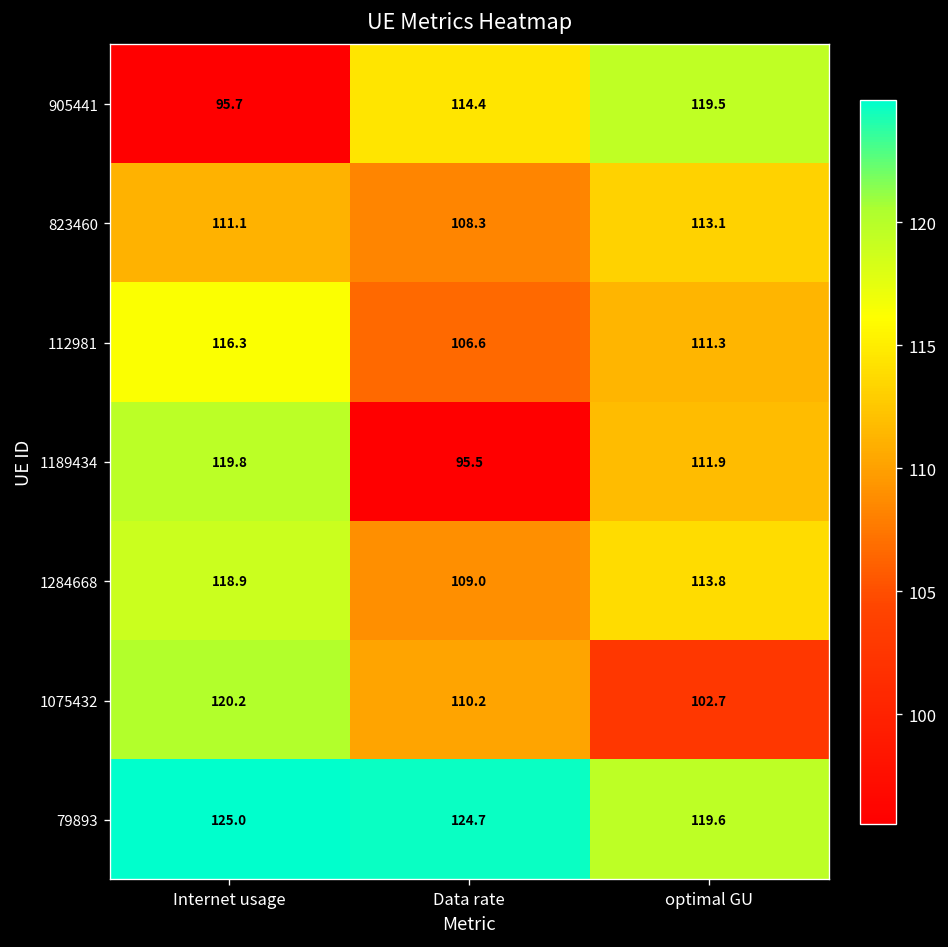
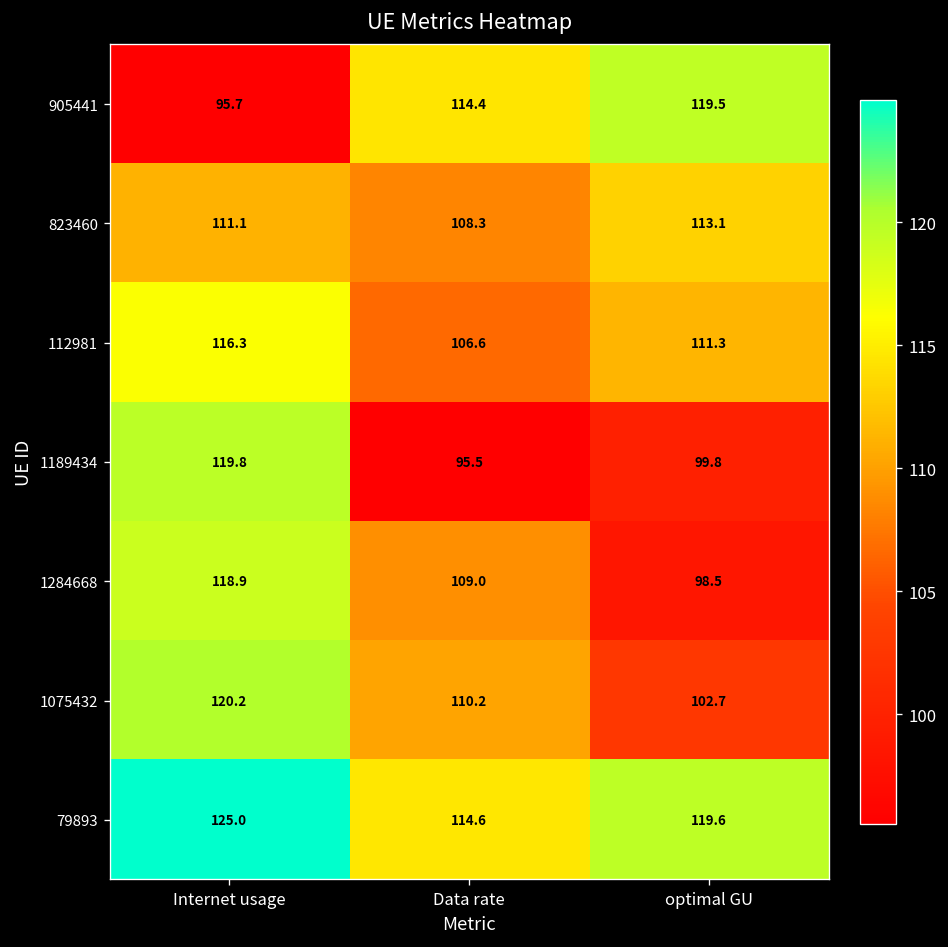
  {
    "905441": {
      "Internet usage": 95.7,
      "Data rate": 114.4,
      "optimal GU": 119.5
    },
    "823460": {
      "Internet usage": 111.1,
      "Data rate": 108.3,
      "optimal GU": 113.1
    },
    "112981": {
      "Internet usage": 116.3,
      "Data rate": 106.6,
      "optimal GU": 111.3
    },
    "1189434": {
      "Internet usage": 119.8,
      "Data rate": 95.5,
-     "optimal GU": 111.9
+     "optimal GU": 99.8
    },
    "1284668": {
      "Internet usage": 118.9,
      "Data rate": 109.0,
-     "optimal GU": 113.8
+     "optimal GU": 98.5
    },
    "1075432": {
      "Internet usage": 120.2,
      "Data rate": 110.2,
      "optimal GU": 102.7
    },
    "79893": {
      "Internet usage": 125.0,
-     "Data rate": 124.7,
+     "Data rate": 114.6,
      "optimal GU": 119.6
    }
  }
